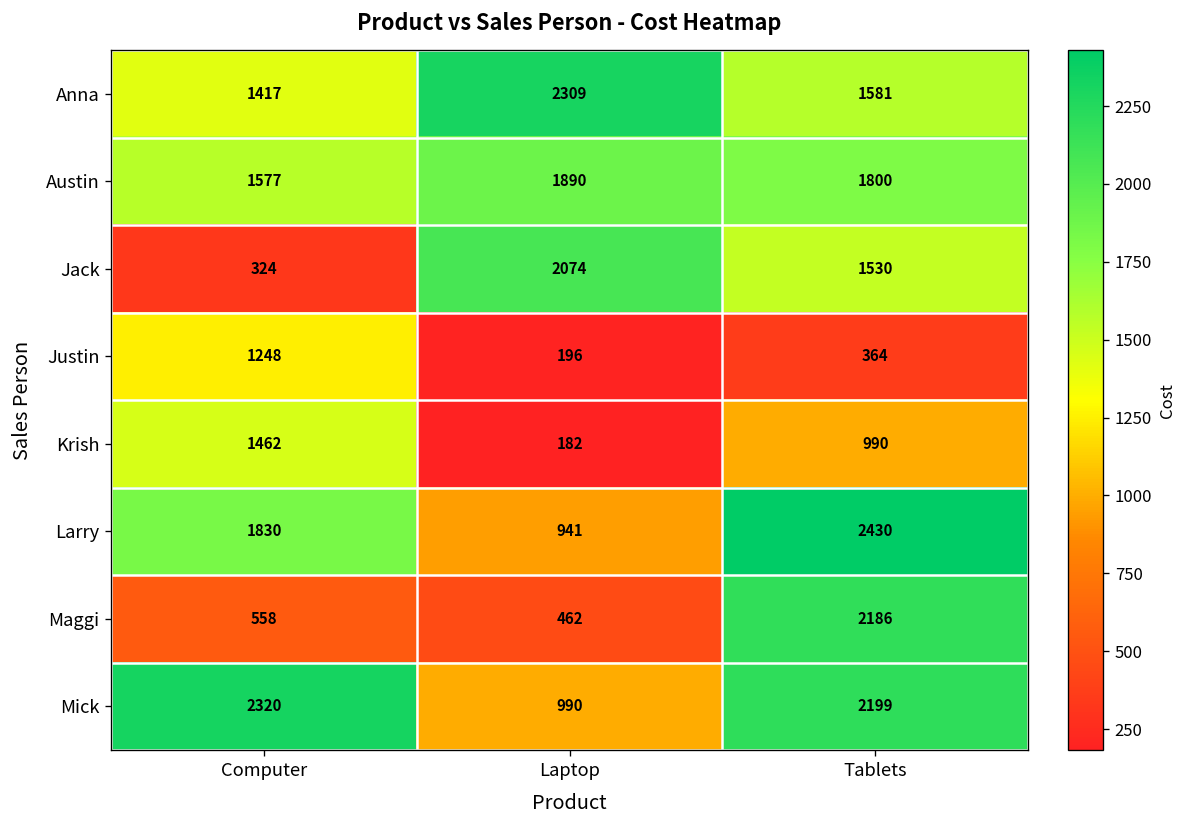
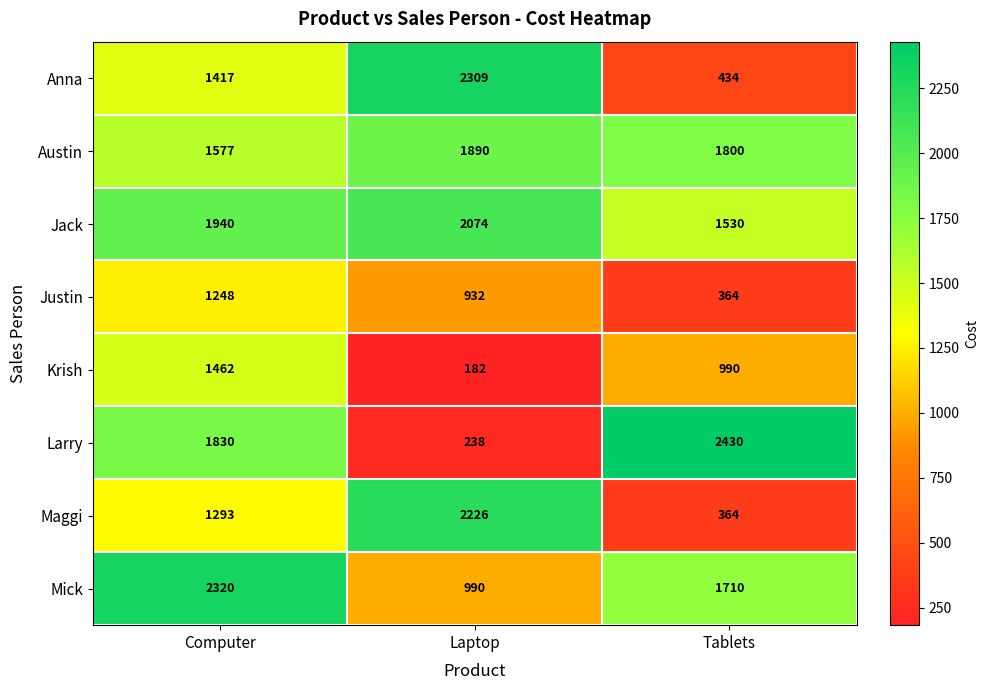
  {
    "Anna": {
      "Computer": 1417,
      "Laptop": 2309,
-     "Tablets": 1581
+     "Tablets": 434
    },
    "Austin": {
      "Computer": 1577,
      "Laptop": 1890,
      "Tablets": 1800
    },
    "Jack": {
-     "Computer": 324,
+     "Computer": 1940,
      "Laptop": 2074,
      "Tablets": 1530
    },
    "Justin": {
      "Computer": 1248,
-     "Laptop": 196,
+     "Laptop": 932,
      "Tablets": 364
    },
    "Krish": {
      "Computer": 1462,
      "Laptop": 182,
      "Tablets": 990
    },
    "Larry": {
      "Computer": 1830,
-     "Laptop": 941,
+     "Laptop": 238,
      "Tablets": 2430
    },
    "Maggi": {
-     "Computer": 558,
-     "Laptop": 462,
-     "Tablets": 2186
+     "Computer": 1293,
+     "Laptop": 2226,
+     "Tablets": 364
    },
    "Mick": {
      "Computer": 2320,
      "Laptop": 990,
-     "Tablets": 2199
+     "Tablets": 1710
    }
  }
